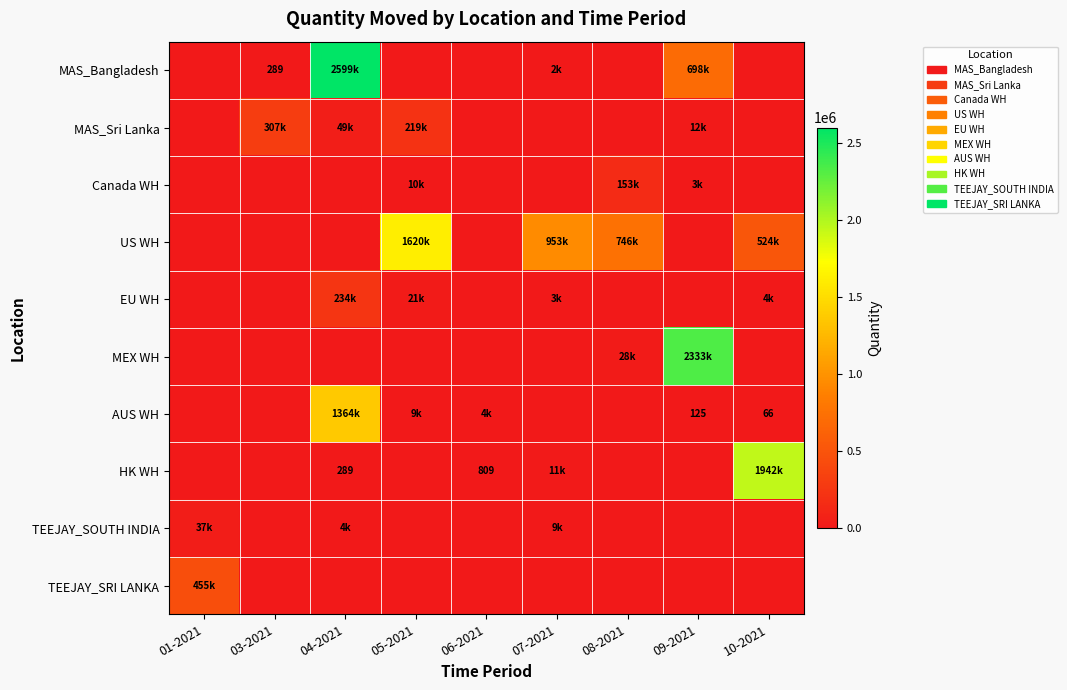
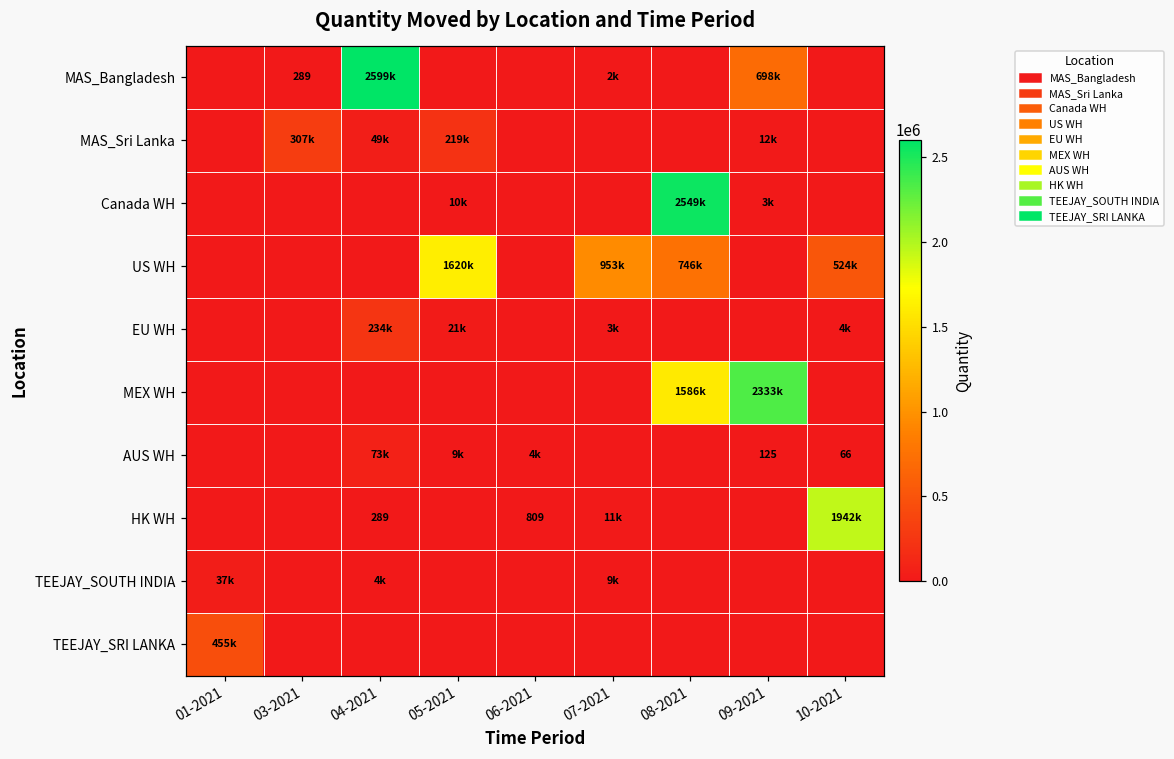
  {
    "MAS_Bangladesh": {
      "03-2021": "289",
      "04-2021": "2599k",
      "07-2021": "2k",
      "09-2021": "698k"
    },
    "MAS_Sri Lanka": {
      "03-2021": "307k",
      "04-2021": "49k",
      "05-2021": "219k",
      "09-2021": "12k"
    },
    "Canada WH": {
      "05-2021": "10k",
-     "08-2021": "153k",
+     "08-2021": "2549k",
      "09-2021": "3k"
    },
    "US WH": {
      "05-2021": "1620k",
      "07-2021": "953k",
      "08-2021": "746k",
      "10-2021": "524k"
    },
    "EU WH": {
      "04-2021": "234k",
      "05-2021": "21k",
      "07-2021": "3k",
      "10-2021": "4k"
    },
    "MEX WH": {
-     "08-2021": "28k",
+     "08-2021": "1586k",
      "09-2021": "2333k"
    },
    "AUS WH": {
-     "04-2021": "1364k",
+     "04-2021": "73k",
      "05-2021": "9k",
      "06-2021": "4k",
      "09-2021": "125",
      "10-2021": "66"
    },
    "HK WH": {
      "04-2021": "289",
      "06-2021": "809",
      "07-2021": "11k",
      "10-2021": "1942k"
    },
    "TEEJAY_SOUTH INDIA": {
      "01-2021": "37k",
      "04-2021": "4k",
      "07-2021": "9k"
    },
    "TEEJAY_SRI LANKA": {
      "01-2021": "455k"
    }
  }
